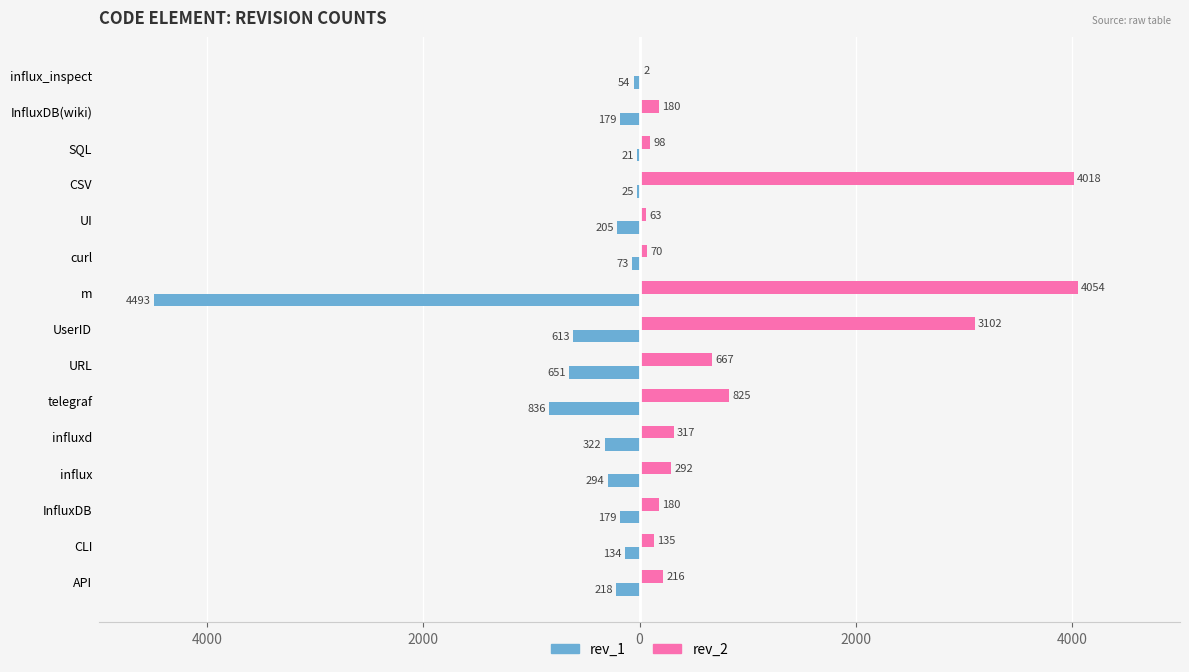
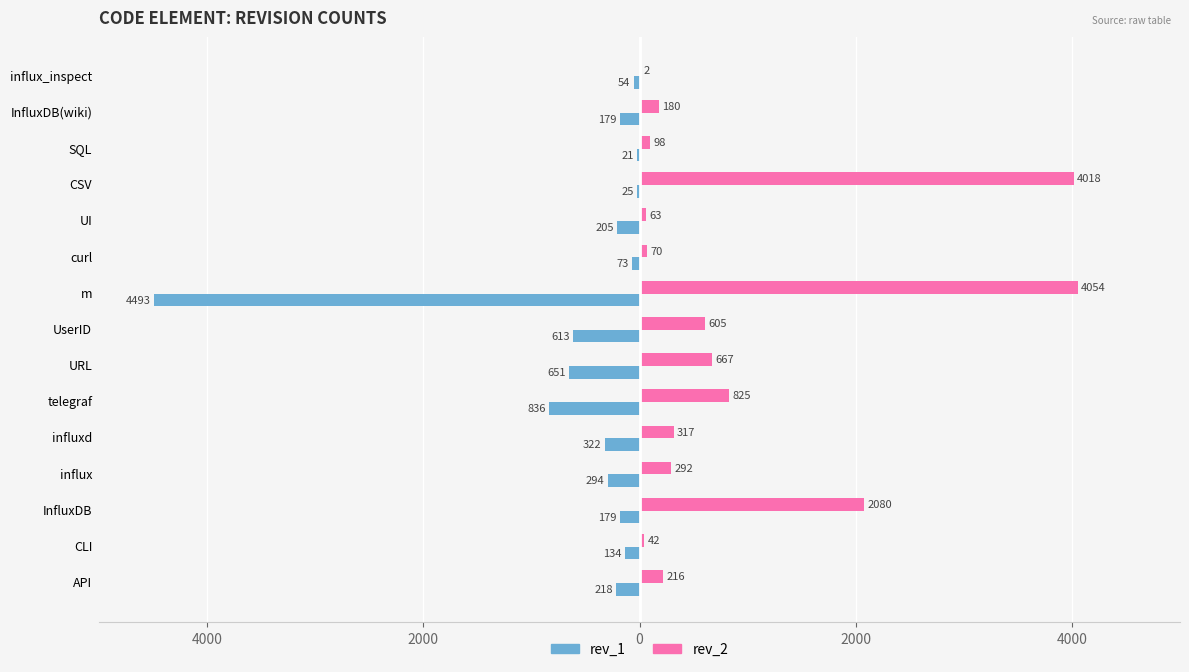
  {
    "rev_2": {
      "influx_inspect": 2,
      "InfluxDB(wiki)": 180,
      "SQL": 98,
      "CSV": 4018,
      "UI": 63,
      "curl": 70,
      "m": 4054,
-     "UserID": 3102,
+     "UserID": 605,
      "URL": 667,
      "telegraf": 825,
      "influxd": 317,
      "influx": 292,
-     "InfluxDB": 180,
-     "CLI": 135,
+     "InfluxDB": 2080,
+     "CLI": 42,
      "API": 216
    }
  }
